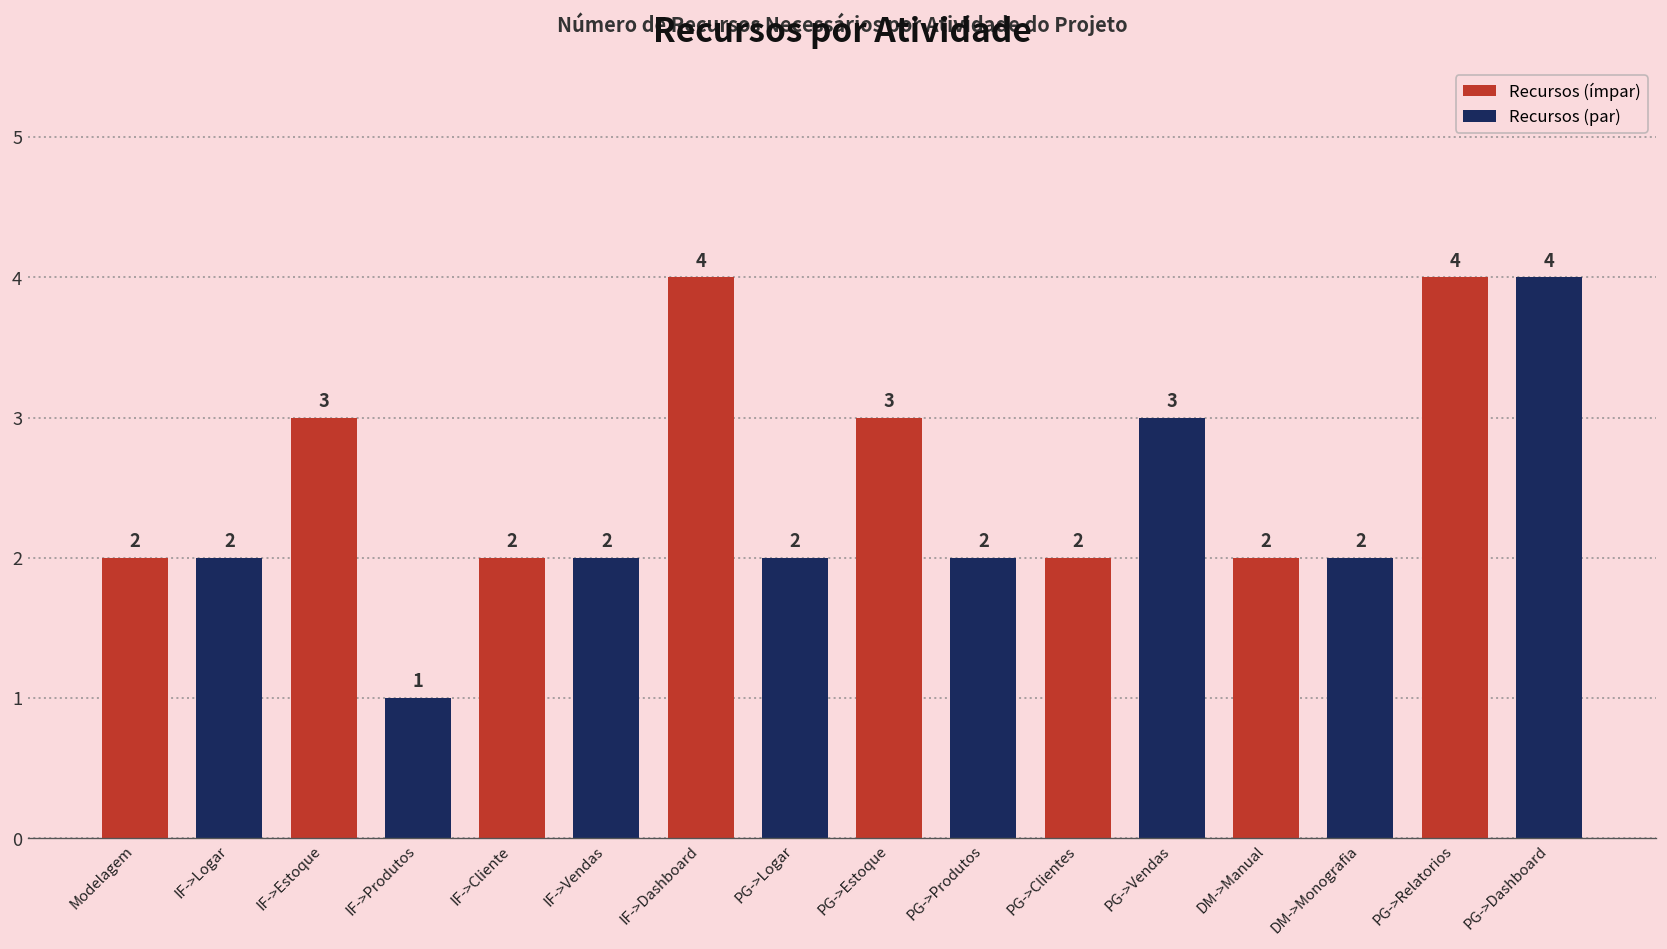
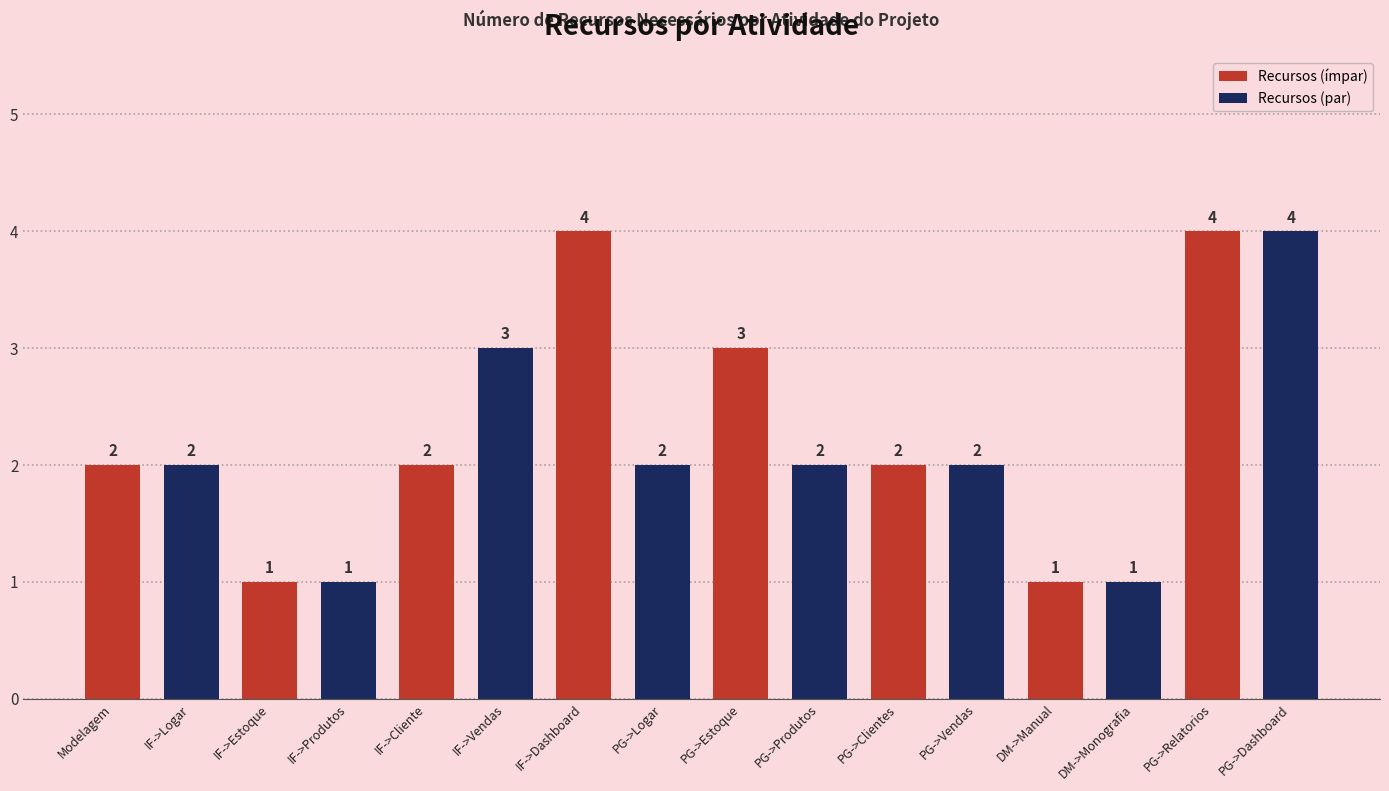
  {
    "Modelagem": 2,
    "IF->Logar": 2,
-   "IF->Estoque": 3,
+   "IF->Estoque": 1,
    "IF->Produtos": 1,
    "IF->Cliente": 2,
-   "IF->Vendas": 2,
+   "IF->Vendas": 3,
    "IF->Dashboard": 4,
    "PG->Logar": 2,
    "PG->Estoque": 3,
    "PG->Produtos": 2,
    "PG->Clientes": 2,
-   "PG->Vendas": 3,
-   "DM->Manual": 2,
-   "DM->Monografia": 2,
+   "PG->Vendas": 2,
+   "DM->Manual": 1,
+   "DM->Monografia": 1,
    "PG->Relatorios": 4,
    "PG->Dashboard": 4
  }
